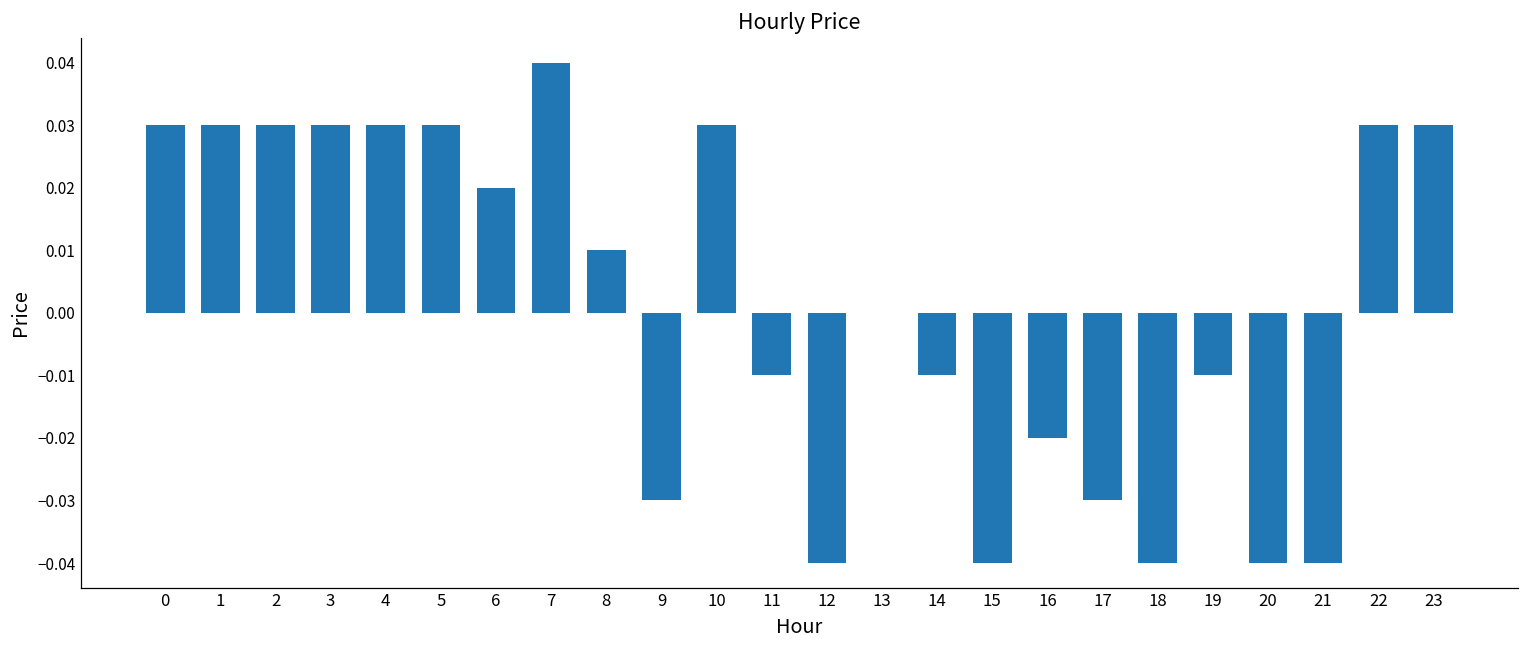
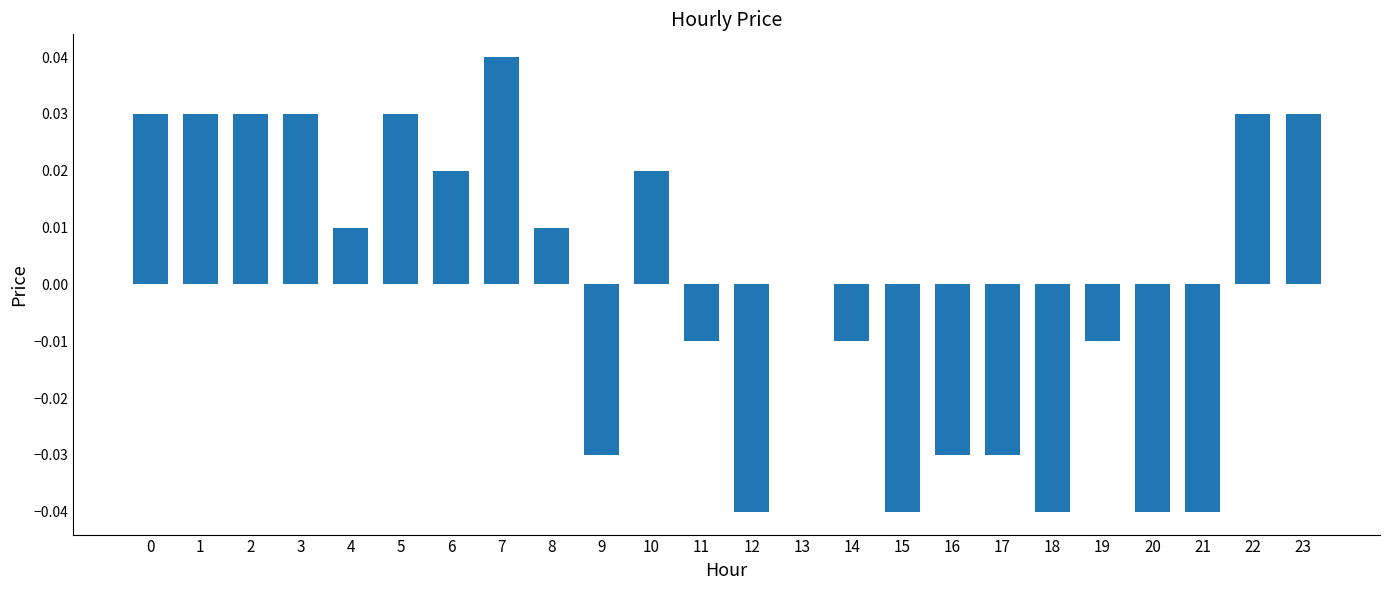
  {
    "0": 0.03,
    "1": 0.03,
    "2": 0.03,
    "3": 0.03,
-   "4": 0.03,
+   "4": 0.01,
    "5": 0.03,
    "6": 0.02,
    "7": 0.04,
    "8": 0.01,
    "9": -0.03,
-   "10": 0.03,
+   "10": 0.02,
    "11": -0.01,
    "12": -0.04,
    "13": 0.00,
    "14": -0.01,
    "15": -0.04,
-   "16": -0.02,
+   "16": -0.03,
    "17": -0.03,
    "18": -0.04,
    "19": -0.01,
    "20": -0.04,
    "21": -0.04,
    "22": 0.03,
    "23": 0.03
  }
